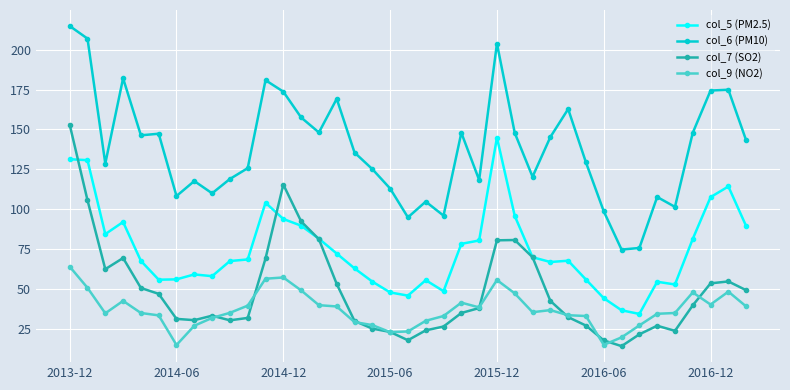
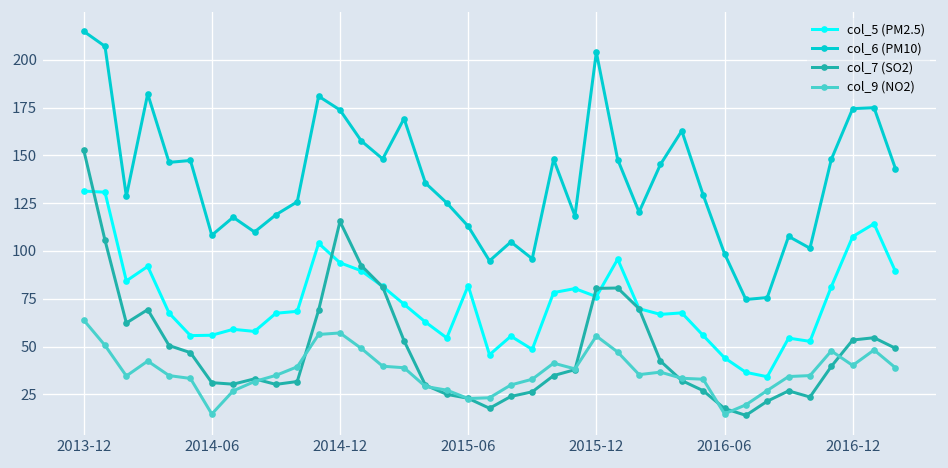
  {
    "col_5 (PM2.5)": {
      "2013-12": 131,
      "2014-06": 56,
      "2014-12": 94,
-     "2015-06": 48,
-     "2015-12": 145,
+     "2015-06": 82,
+     "2015-12": 76,
      "2016-06": 44,
      "2016-12": 108
    },
    "col_9 (NO2)": {
      "2013-12": 64,
      "2014-06": 15,
      "2014-12": 57,
      "2015-12": 56,
      "2016-06": 15,
      "2016-12": 40
    }
  }
